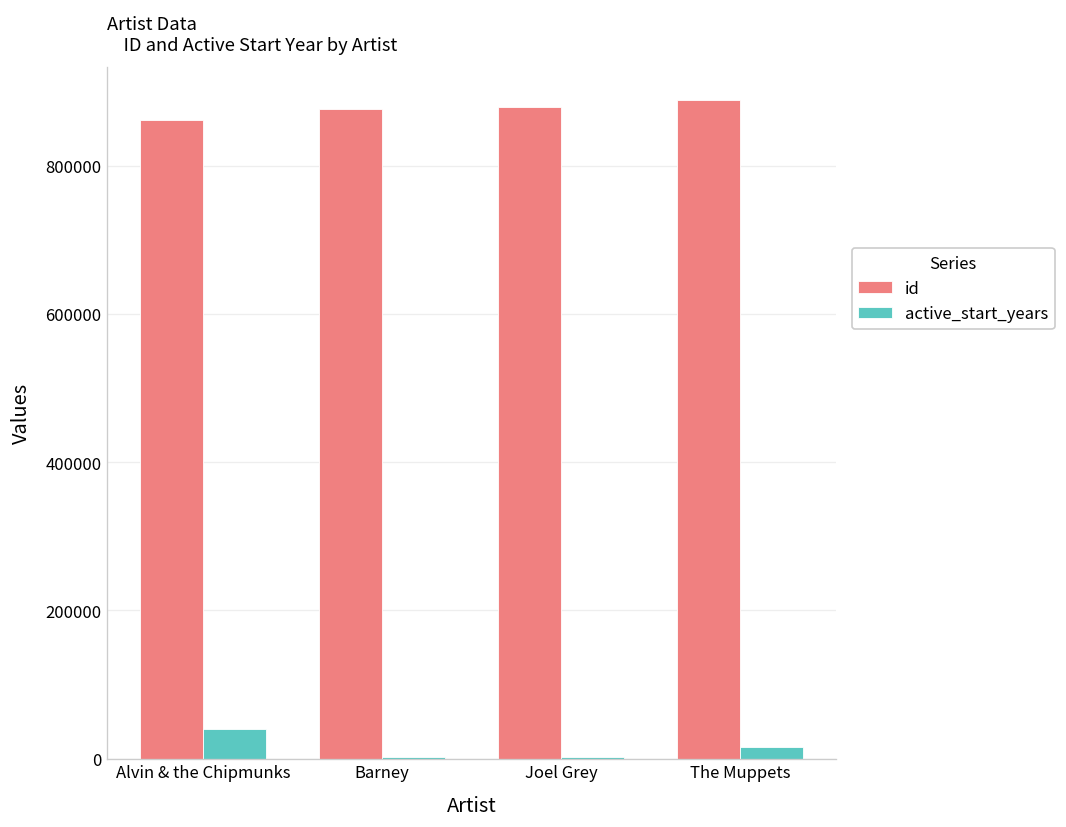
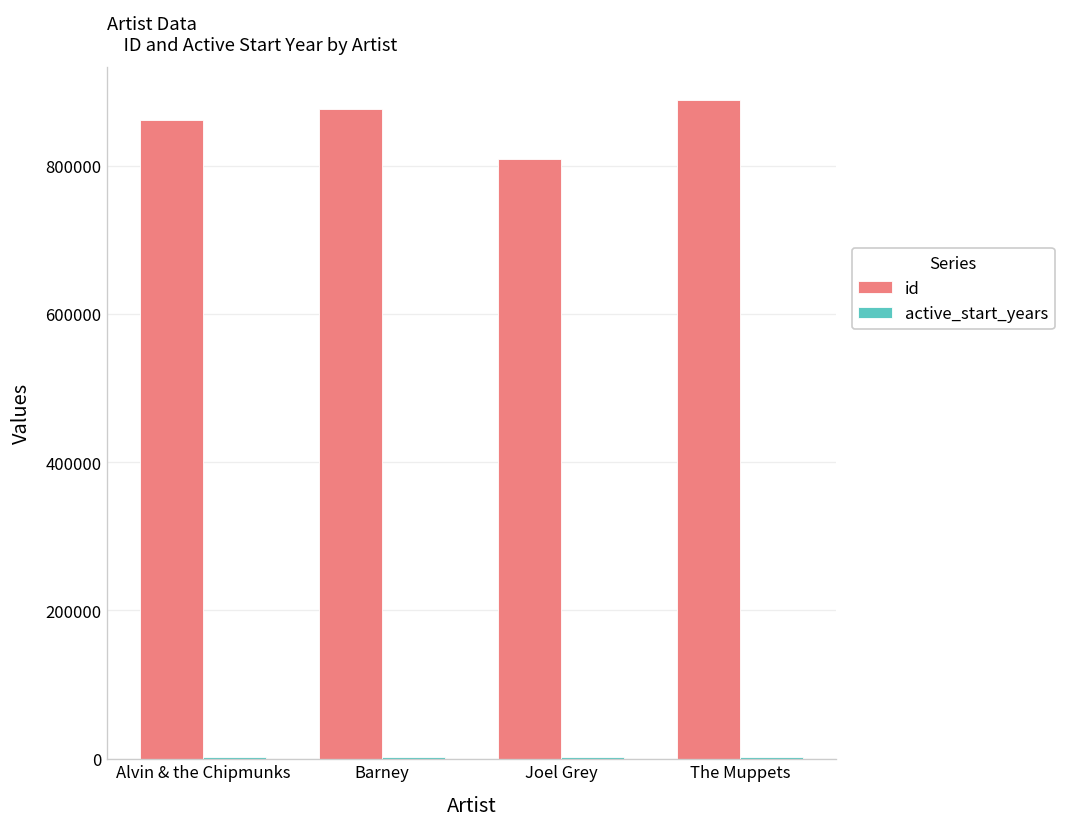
  {
    "id": {
      "Alvin & the Chipmunks": 860000,
      "Barney": 880000,
-     "Joel Grey": 880000,
+     "Joel Grey": 810000,
      "The Muppets": 890000
    },
    "active_start_years": {
-     "Alvin & the Chipmunks": 40000,
-     "The Muppets": 20000
+     "Alvin & the Chipmunks": 0,
+     "The Muppets": 0
    }
  }
